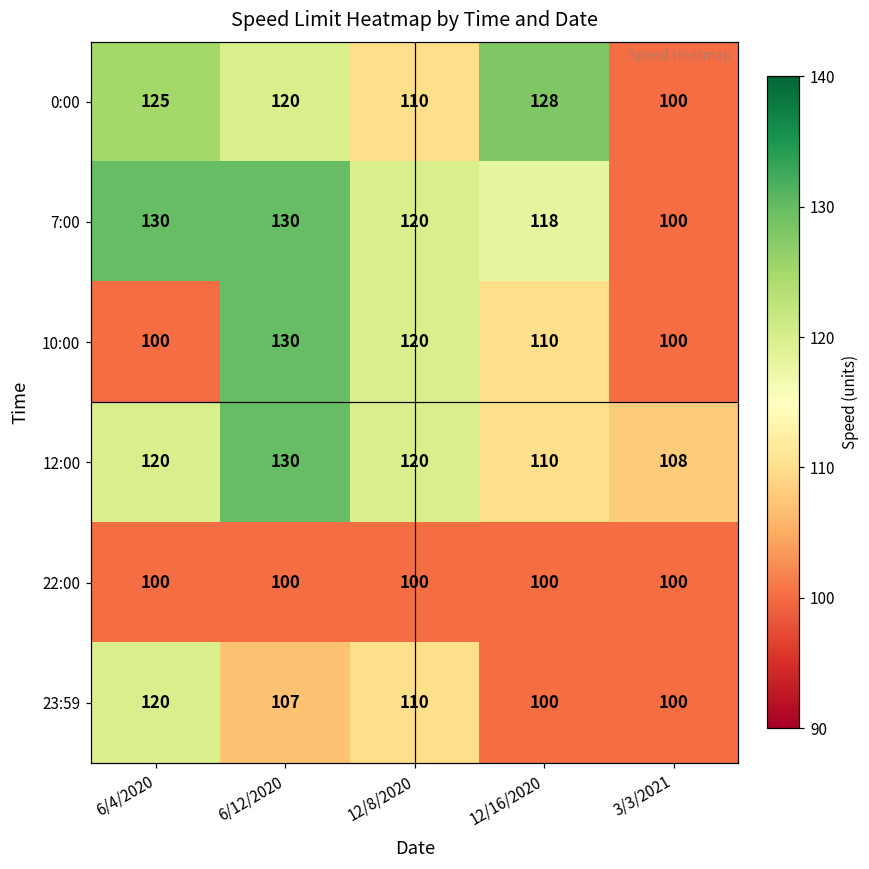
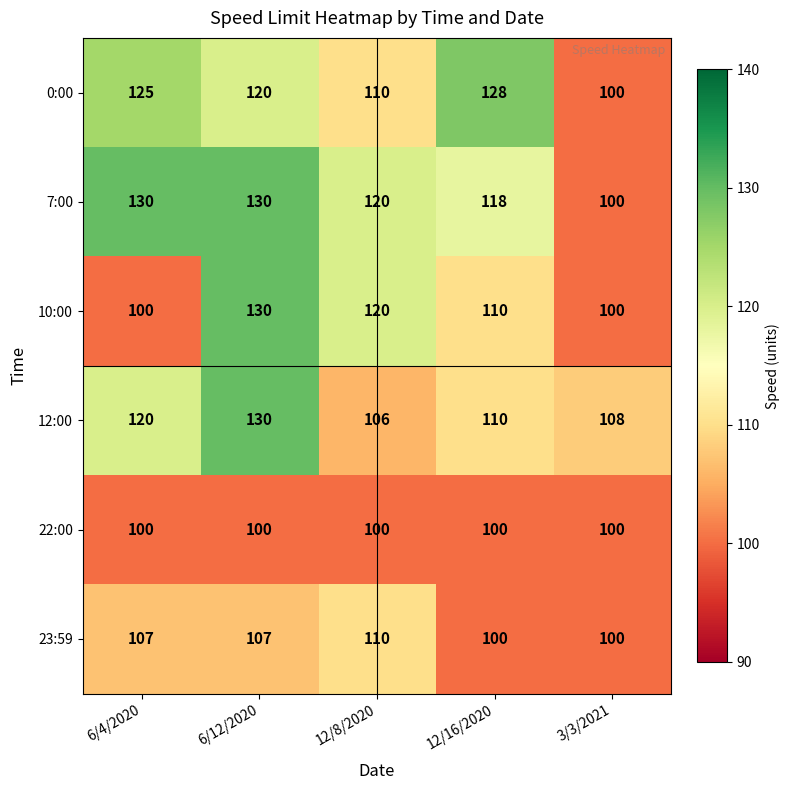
  {
    "0:00": {
      "6/4/2020": 125,
      "6/12/2020": 120,
      "12/8/2020": 110,
      "12/16/2020": 128
    },
    "7:00": {
      "6/4/2020": 130,
      "6/12/2020": 130,
      "12/8/2020": 120,
      "12/16/2020": 118,
      "3/3/2021": 100
    },
    "10:00": {
      "6/4/2020": 100,
      "6/12/2020": 130,
      "12/8/2020": 120,
      "12/16/2020": 110,
      "3/3/2021": 100
    },
    "12:00": {
      "6/4/2020": 120,
      "6/12/2020": 130,
-     "12/8/2020": 120,
+     "12/8/2020": 106,
      "12/16/2020": 110,
      "3/3/2021": 108
    },
    "22:00": {
      "6/4/2020": 100,
      "6/12/2020": 100,
      "12/8/2020": 100,
      "12/16/2020": 100,
      "3/3/2021": 100
    },
    "23:59": {
-     "6/4/2020": 120,
+     "6/4/2020": 107,
      "6/12/2020": 107,
      "12/8/2020": 110,
      "12/16/2020": 100,
      "3/3/2021": 100
    }
  }
